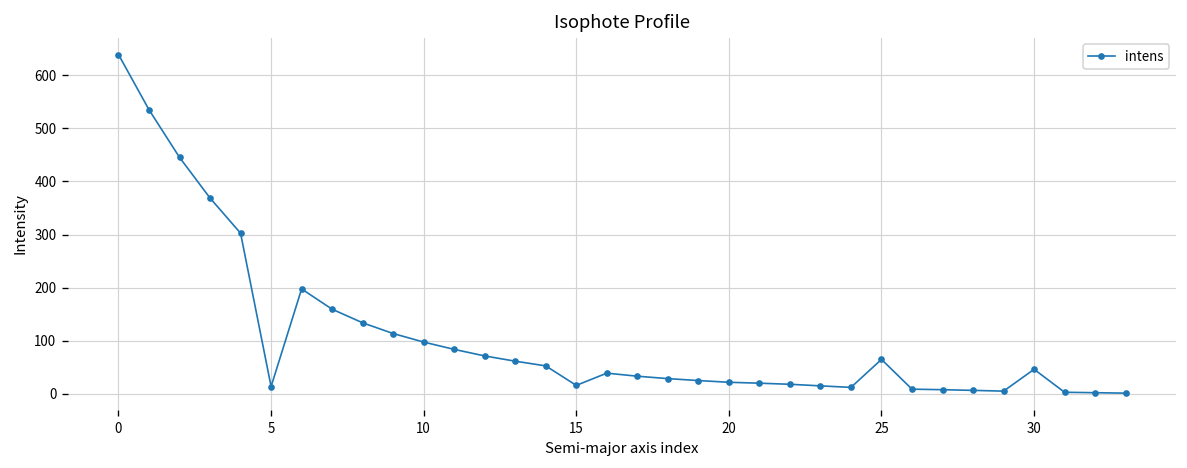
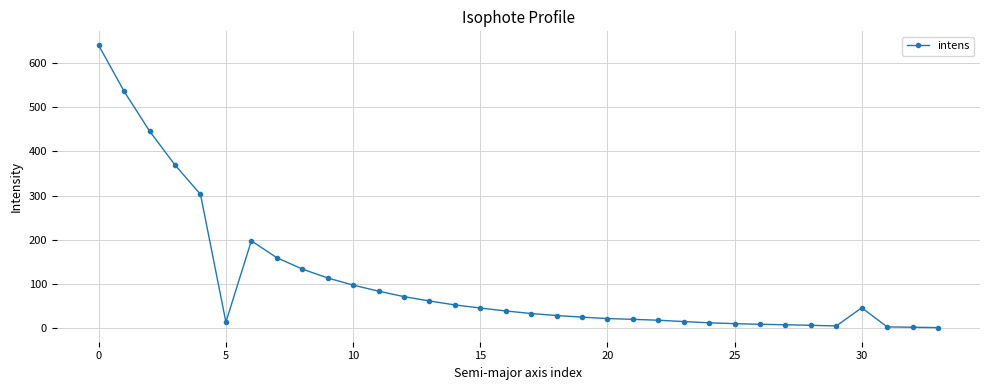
  {
    "0": 640,
    "5": 10,
    "10": 100,
-   "15": 20,
+   "15": 50,
    "20": 20,
-   "25": 70,
+   "25": 10,
    "30": 50
  }
